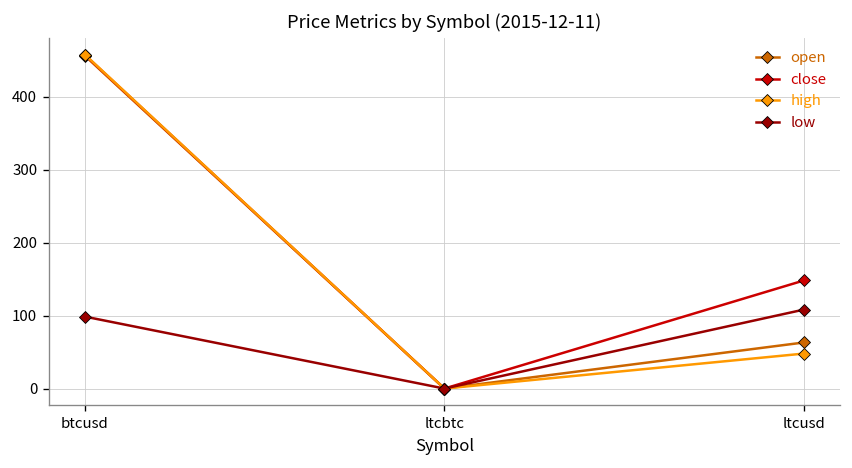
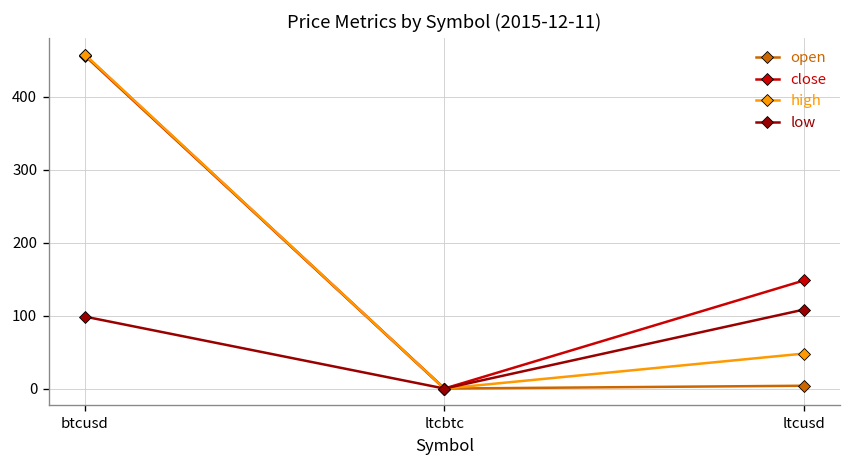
  {
    "open": {
-     "ltcusd": 60
+     "ltcusd": 0
    },
    "high": {
      "ltcusd": 50
    }
  }
